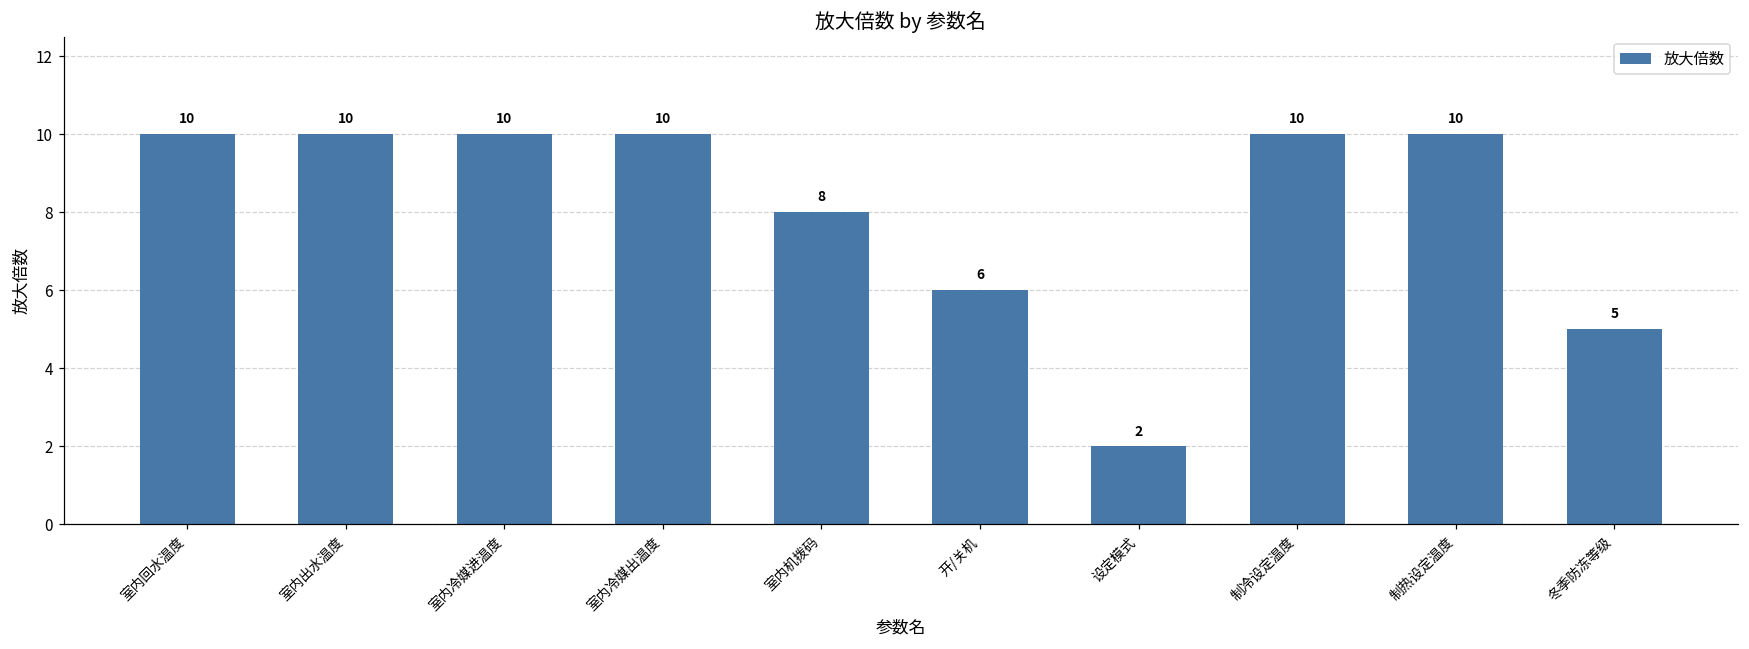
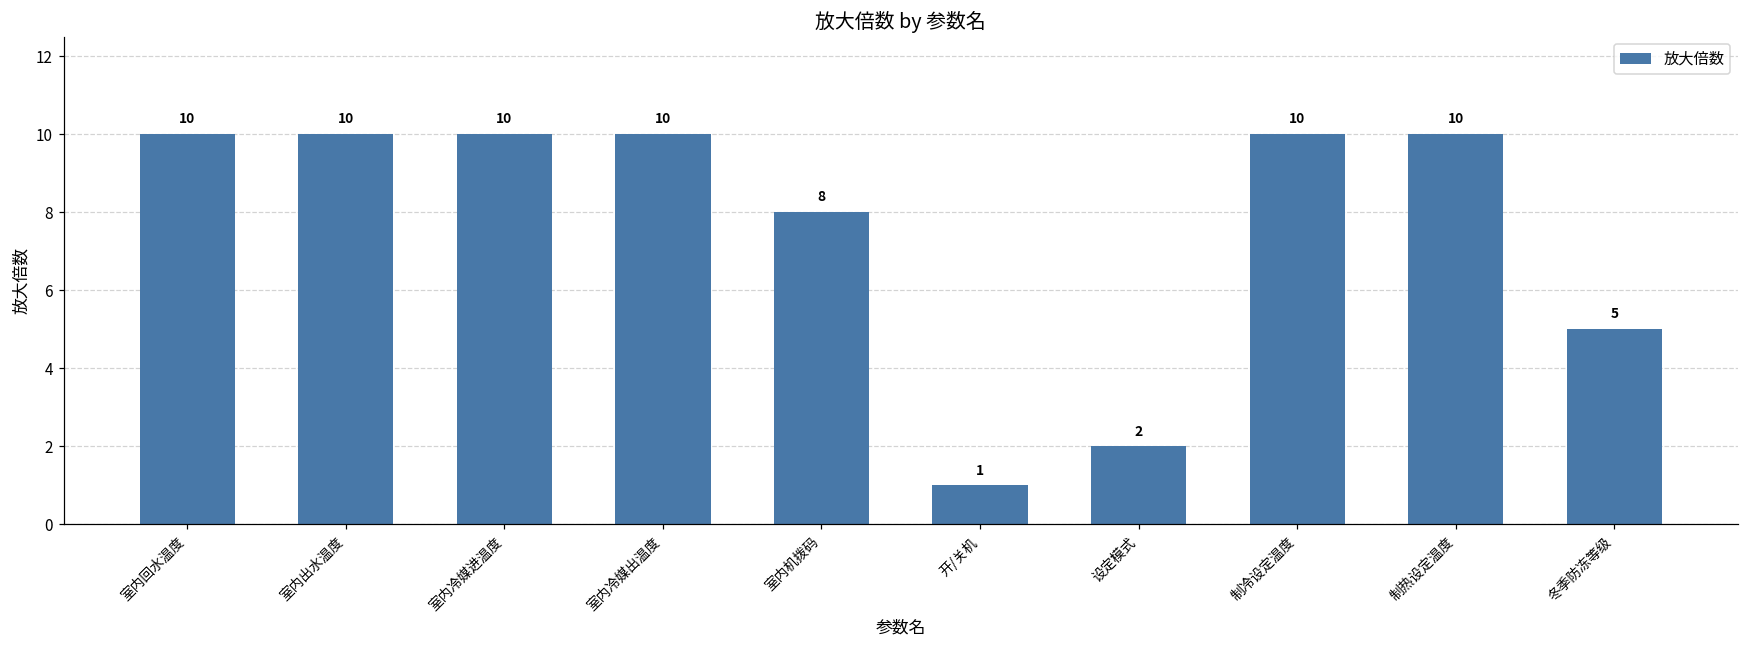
  {
    "室内回水温度": 10,
    "室内出水温度": 10,
    "室内冷媒进温度": 10,
    "室内冷媒出温度": 10,
    "室内机拨码": 8,
-   "开/关机": 6,
+   "开/关机": 1,
    "设定模式": 2,
    "制冷设定温度": 10,
    "制热设定温度": 10,
    "冬季防冻等级": 5
  }
